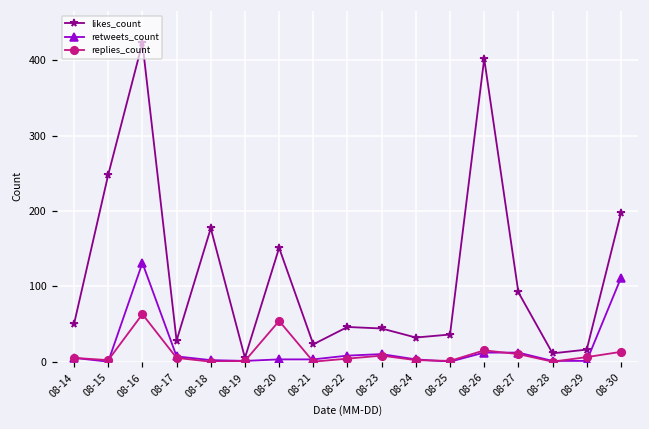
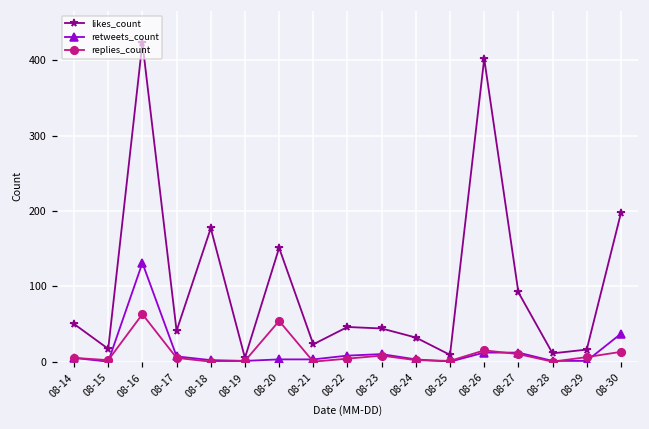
  {
    "likes_count": {
      "08-14": 50,
-     "08-15": 250,
-     "08-17": 30,
+     "08-15": 20,
+     "08-17": 40,
      "08-18": 180,
      "08-19": 10,
      "08-20": 150,
      "08-21": 20,
      "08-22": 50,
      "08-23": 40,
      "08-24": 30,
-     "08-25": 40,
+     "08-25": 10,
      "08-26": 400,
      "08-27": 90,
      "08-28": 10,
      "08-29": 20,
      "08-30": 200
    },
    "retweets_count": {
      "08-16": 130,
      "08-20": 0,
      "08-22": 10,
      "08-29": 0,
-     "08-30": 110
+     "08-30": 40
    },
    "replies_count": {
      "08-16": 60,
      "08-20": 50,
      "08-22": 0,
      "08-29": 10,
      "08-30": 10
    }
  }
